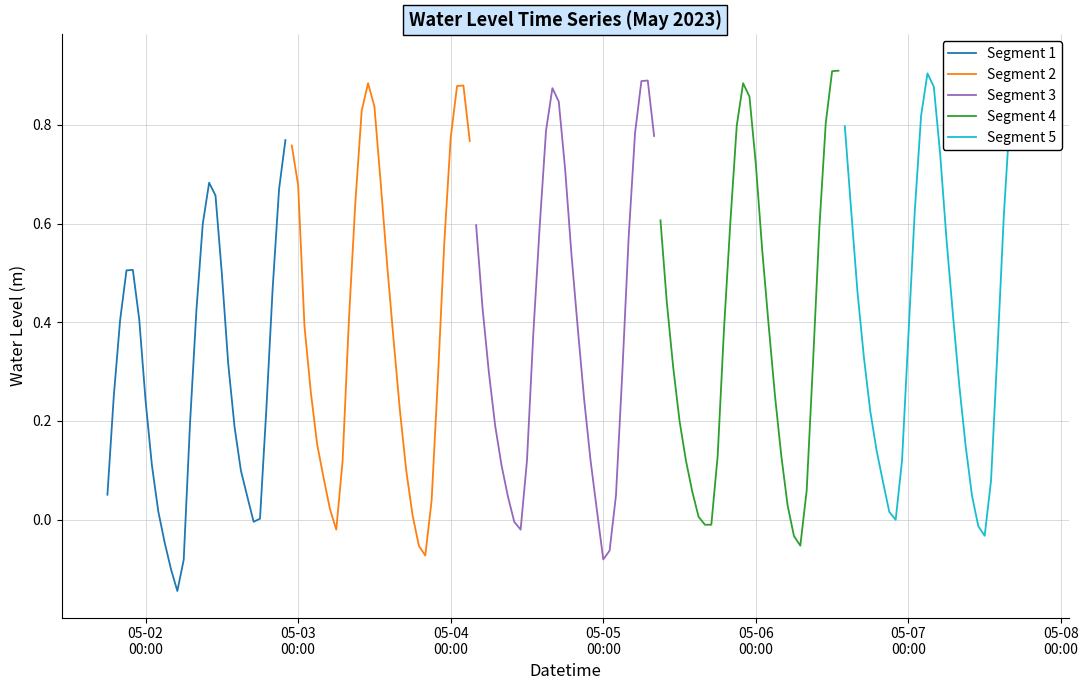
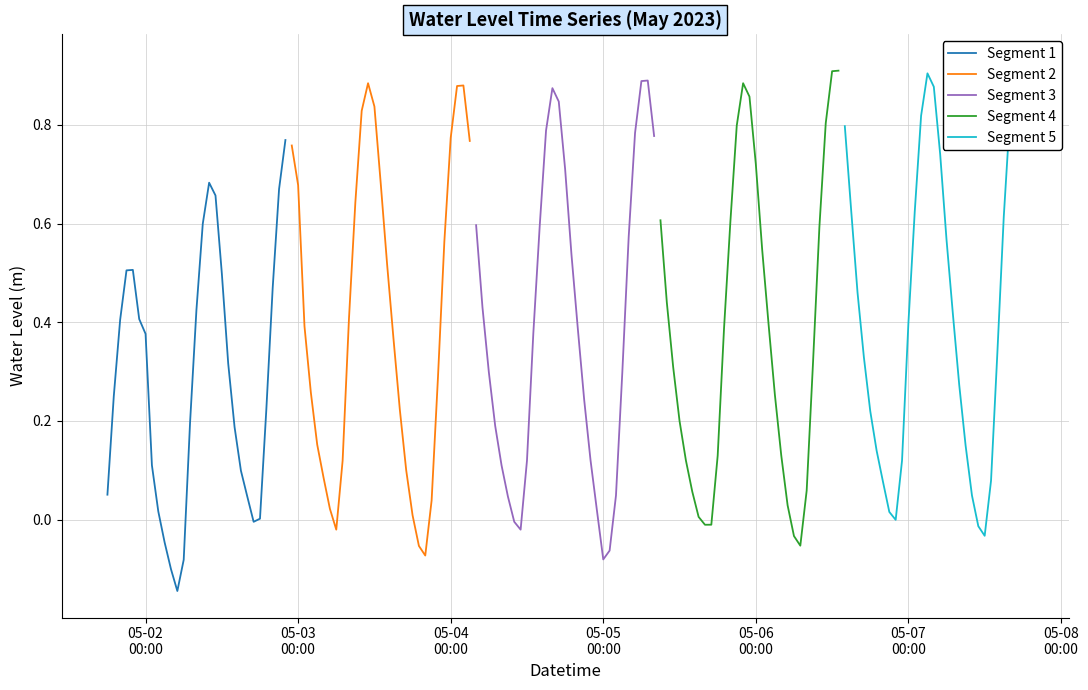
  {
    "Segment 1": {
-     "05-02 00:00": 0.24
+     "05-02 00:00": 0.38
    },
    "Segment 2": {
      "05-03 00:00": 0.68,
      "05-04 00:00": 0.77
    },
    "Segment 3": {
      "05-05 00:00": -0.08
    },
    "Segment 4": {
      "05-06 00:00": 0.72
    },
    "Segment 5": {
-     "05-07 00:00": 0.37
+     "05-07 00:00": 0.40
    }
  }
